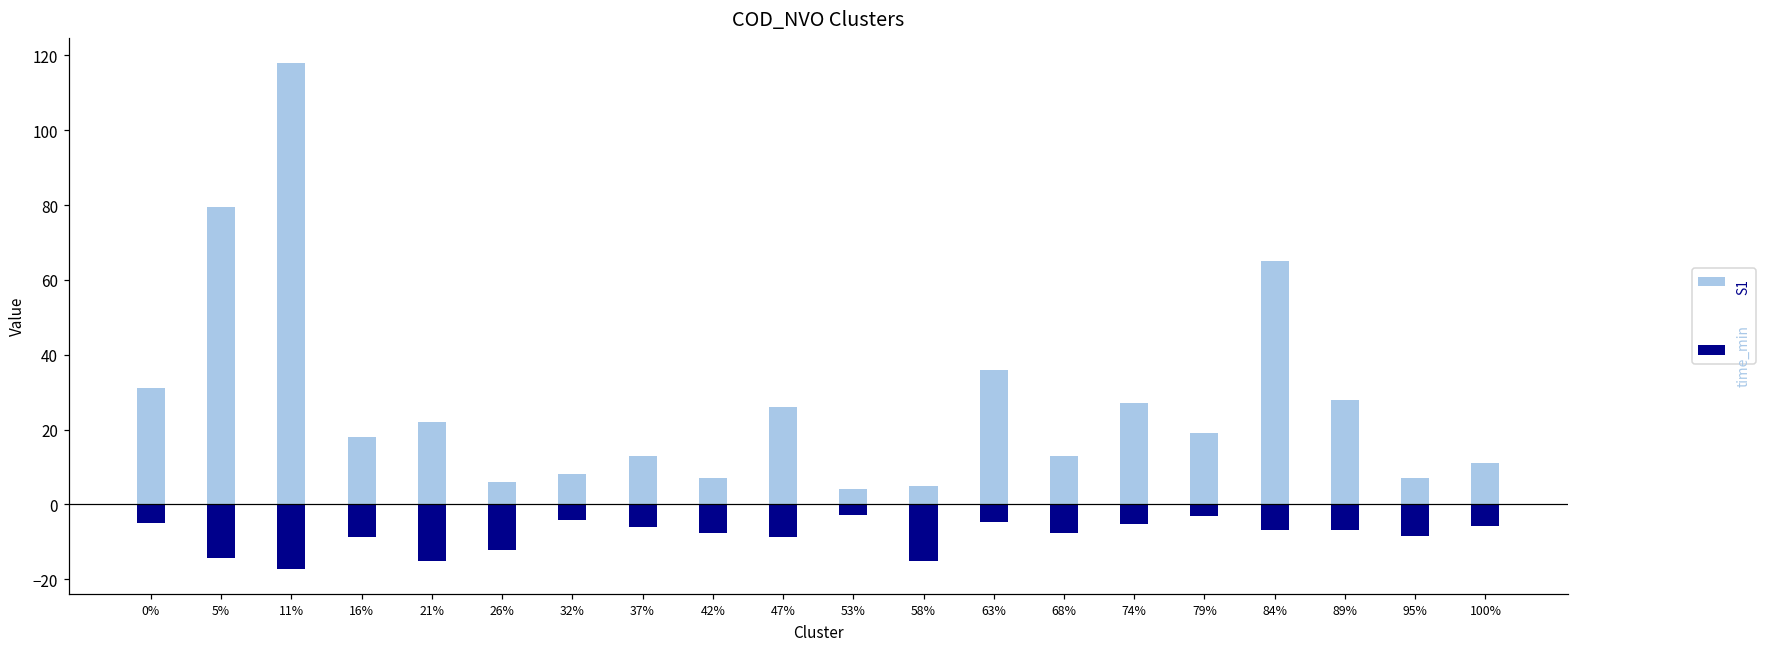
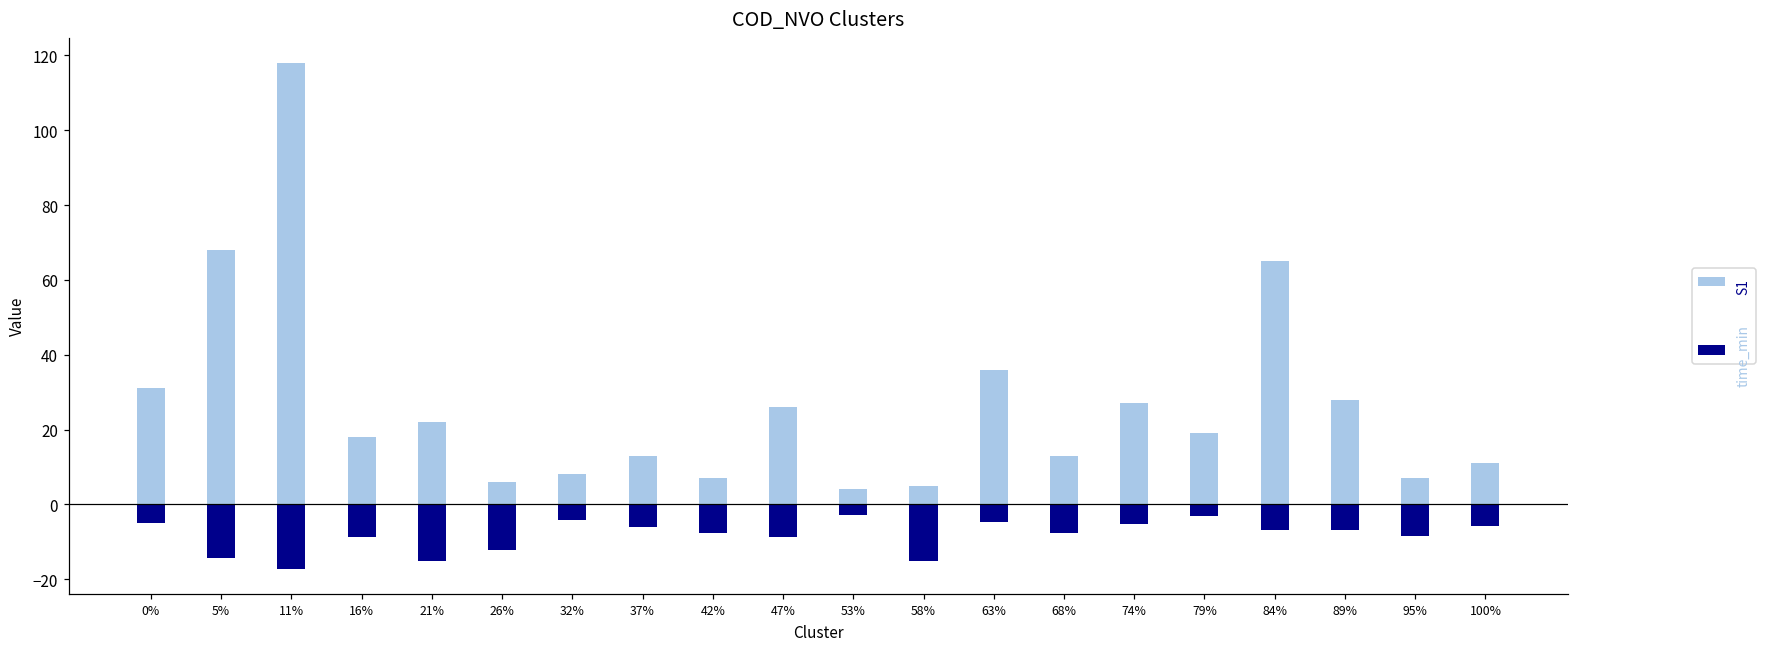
  {
    "S1": {
      "0%": 31,
-     "5%": 80,
+     "5%": 68,
      "11%": 118,
      "16%": 18,
      "21%": 22,
      "26%": 6,
      "32%": 8,
      "37%": 13,
      "42%": 7,
      "47%": 26,
      "53%": 4,
      "58%": 5,
      "63%": 36,
      "68%": 13,
      "74%": 27,
      "79%": 19,
      "84%": 65,
      "89%": 28,
      "95%": 7,
      "100%": 11
    },
    "time_min": {
      "0%": -5,
      "5%": -14,
      "11%": -17,
      "16%": -9,
      "21%": -15,
      "26%": -12,
      "32%": -4,
      "37%": -6,
      "42%": -8,
      "47%": -9,
      "53%": -3,
      "58%": -15,
      "63%": -5,
      "68%": -8,
      "74%": -5,
      "79%": -3,
      "84%": -7,
      "89%": -7,
      "95%": -9,
      "100%": -6
    }
  }
